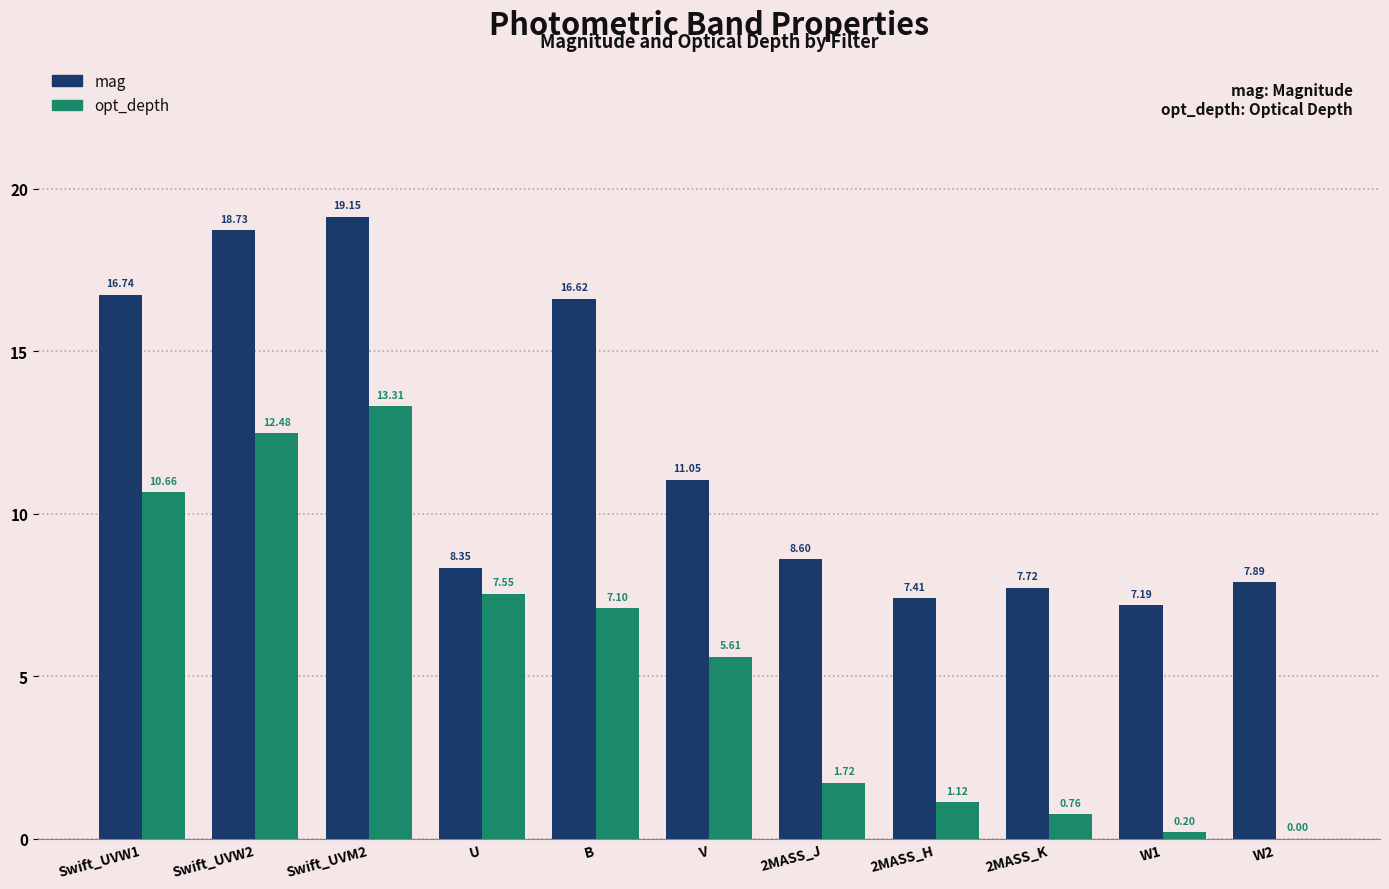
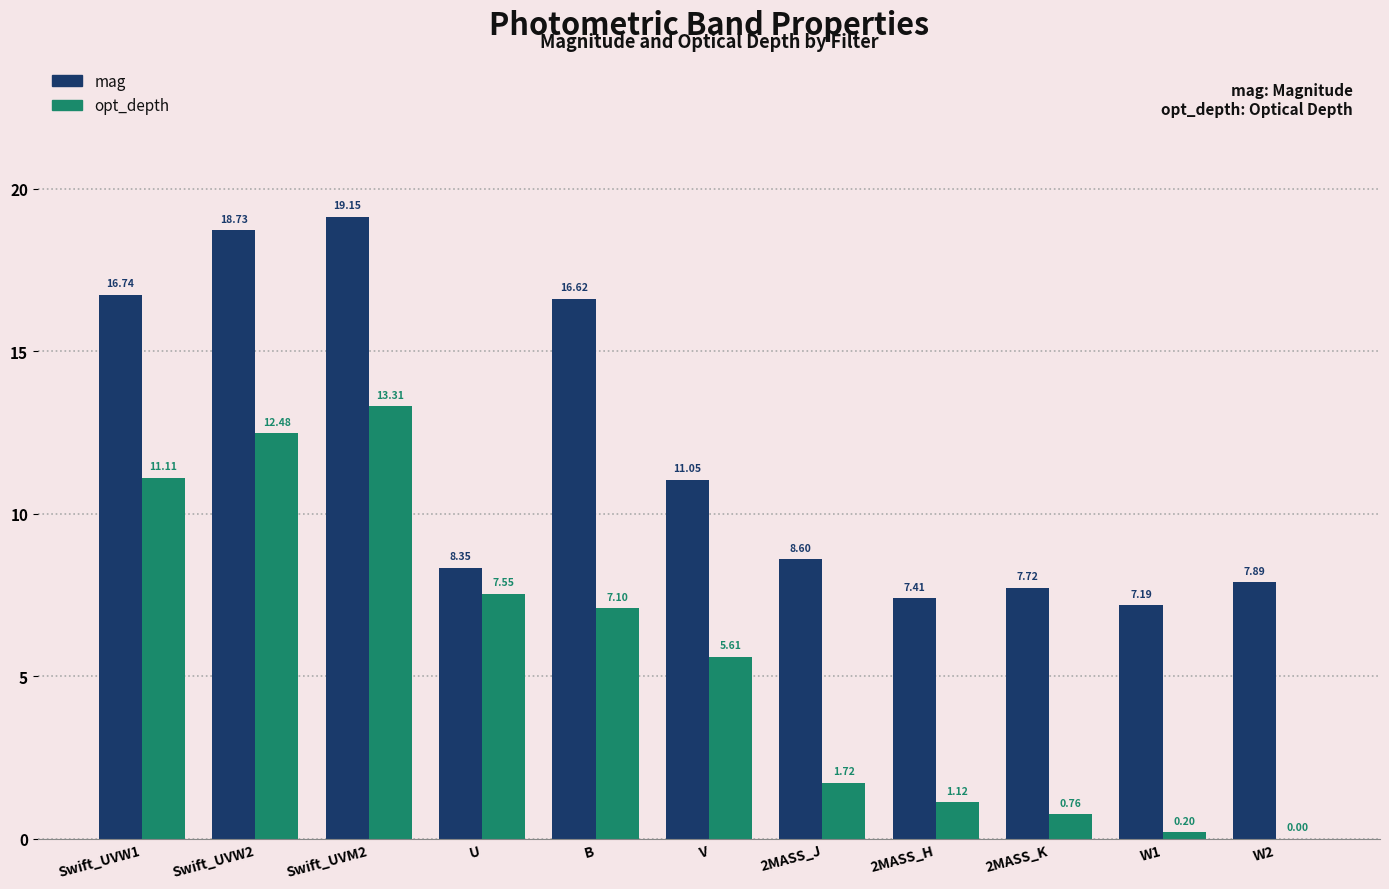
  {
    "mag": {
      "Swift_UVW1": 16.74,
      "Swift_UVW2": 18.73,
      "Swift_UVM2": 19.15,
      "U": 8.35,
      "B": 16.62,
      "V": 11.05,
      "2MASS_J": 8.60,
      "2MASS_H": 7.41,
      "2MASS_K": 7.72,
      "W1": 7.19,
      "W2": 7.89
    },
    "opt_depth": {
-     "Swift_UVW1": 10.66,
+     "Swift_UVW1": 11.11,
      "Swift_UVW2": 12.48,
      "Swift_UVM2": 13.31,
      "U": 7.55,
      "B": 7.10,
      "V": 5.61,
      "2MASS_J": 1.72,
      "2MASS_H": 1.12,
      "2MASS_K": 0.76,
      "W1": 0.20,
      "W2": 0.00
    }
  }
